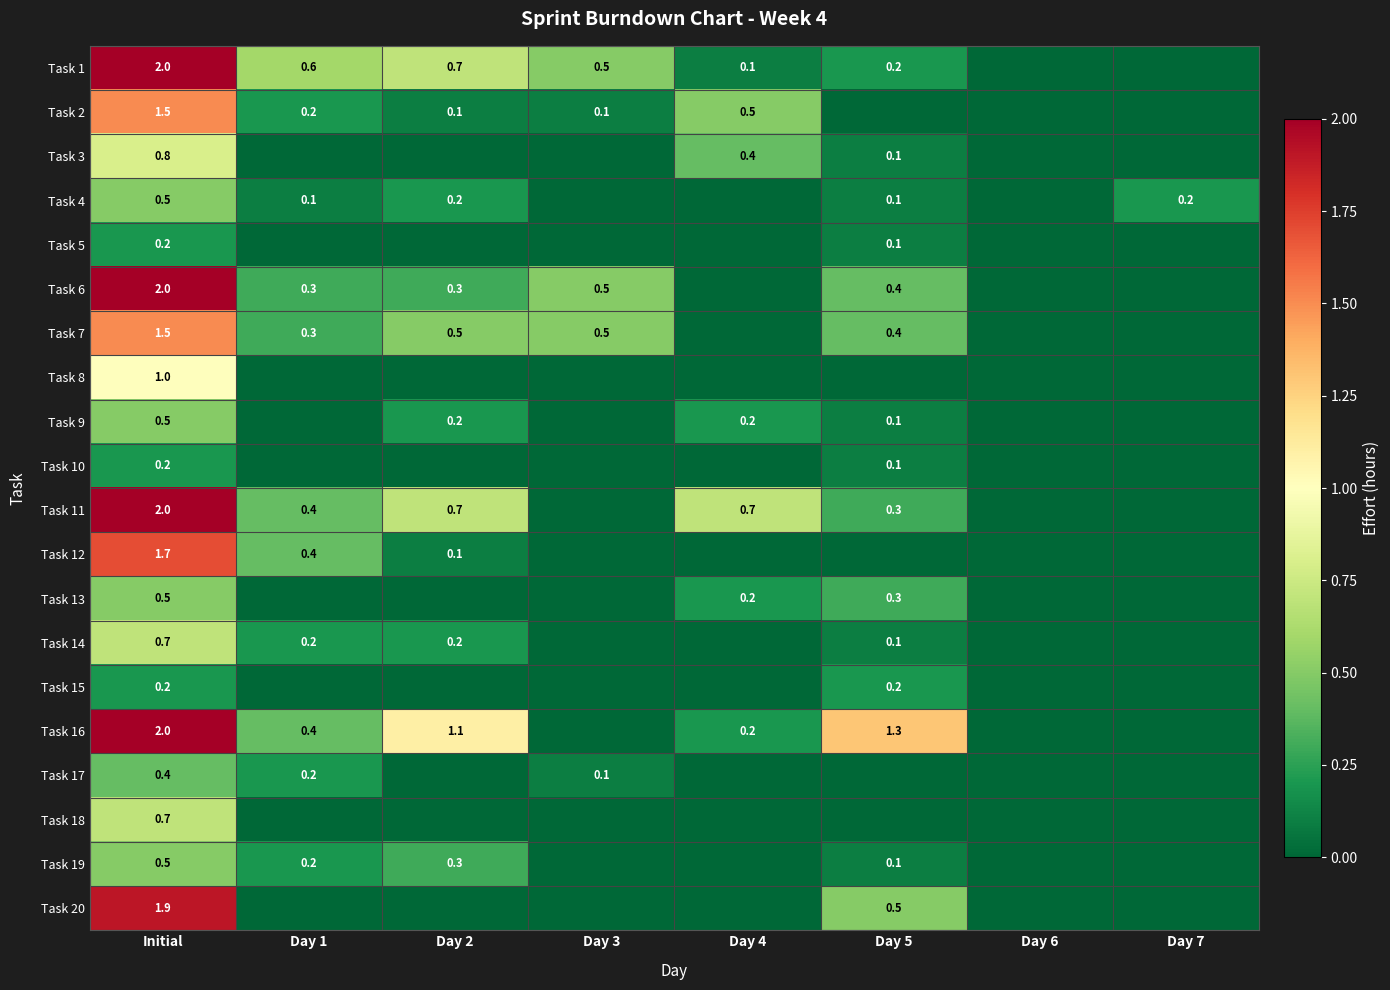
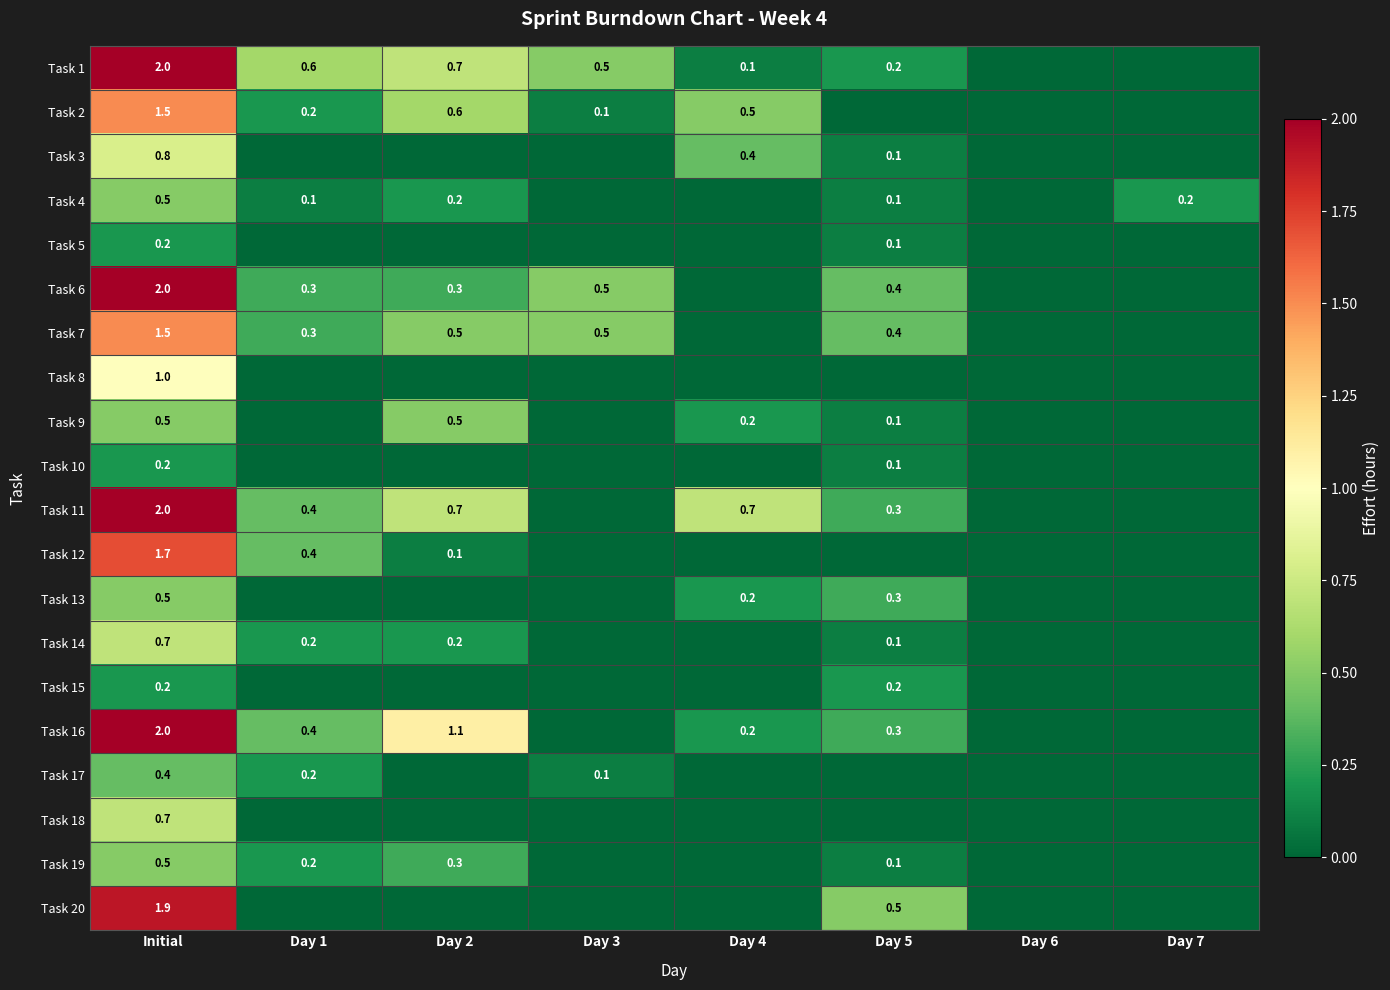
  {
    "Task 1": {
      "Initial": 2.0,
      "Day 1": 0.6,
      "Day 2": 0.7,
      "Day 3": 0.5,
      "Day 4": 0.1,
      "Day 5": 0.2
    },
    "Task 2": {
      "Initial": 1.5,
      "Day 1": 0.2,
-     "Day 2": 0.1,
+     "Day 2": 0.6,
      "Day 3": 0.1,
      "Day 4": 0.5
    },
    "Task 3": {
      "Initial": 0.8,
      "Day 4": 0.4,
      "Day 5": 0.1
    },
    "Task 4": {
      "Initial": 0.5,
      "Day 1": 0.1,
      "Day 2": 0.2,
      "Day 5": 0.1,
      "Day 7": 0.2
    },
    "Task 5": {
      "Initial": 0.2,
      "Day 5": 0.1
    },
    "Task 6": {
      "Initial": 2.0,
      "Day 1": 0.3,
      "Day 2": 0.3,
      "Day 3": 0.5,
      "Day 5": 0.4
    },
    "Task 7": {
      "Initial": 1.5,
      "Day 1": 0.3,
      "Day 2": 0.5,
      "Day 3": 0.5,
      "Day 5": 0.4
    },
    "Task 8": {
      "Initial": 1.0
    },
    "Task 9": {
      "Initial": 0.5,
-     "Day 2": 0.2,
+     "Day 2": 0.5,
      "Day 4": 0.2,
      "Day 5": 0.1
    },
    "Task 10": {
      "Initial": 0.2,
      "Day 5": 0.1
    },
    "Task 11": {
      "Initial": 2.0,
      "Day 1": 0.4,
      "Day 2": 0.7,
      "Day 4": 0.7,
      "Day 5": 0.3
    },
    "Task 12": {
      "Initial": 1.7,
      "Day 1": 0.4,
      "Day 2": 0.1
    },
    "Task 13": {
      "Initial": 0.5,
      "Day 4": 0.2,
      "Day 5": 0.3
    },
    "Task 14": {
      "Initial": 0.7,
      "Day 1": 0.2,
      "Day 2": 0.2,
      "Day 5": 0.1
    },
    "Task 15": {
      "Initial": 0.2,
      "Day 5": 0.2
    },
    "Task 16": {
      "Initial": 2.0,
      "Day 1": 0.4,
      "Day 2": 1.1,
      "Day 4": 0.2,
-     "Day 5": 1.3
+     "Day 5": 0.3
    },
    "Task 17": {
      "Initial": 0.4,
      "Day 1": 0.2,
      "Day 3": 0.1
    },
    "Task 18": {
      "Initial": 0.7
    },
    "Task 19": {
      "Initial": 0.5,
      "Day 1": 0.2,
      "Day 2": 0.3,
      "Day 5": 0.1
    },
    "Task 20": {
      "Initial": 1.9,
      "Day 5": 0.5
    }
  }
